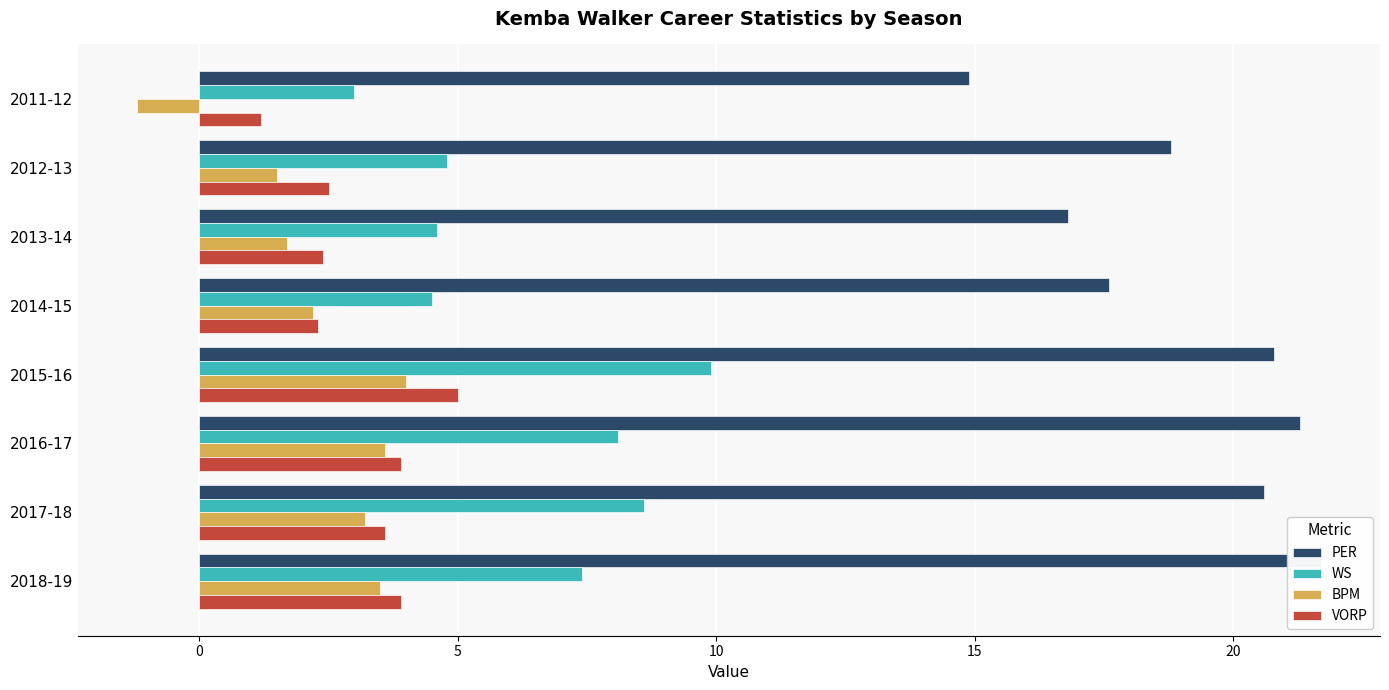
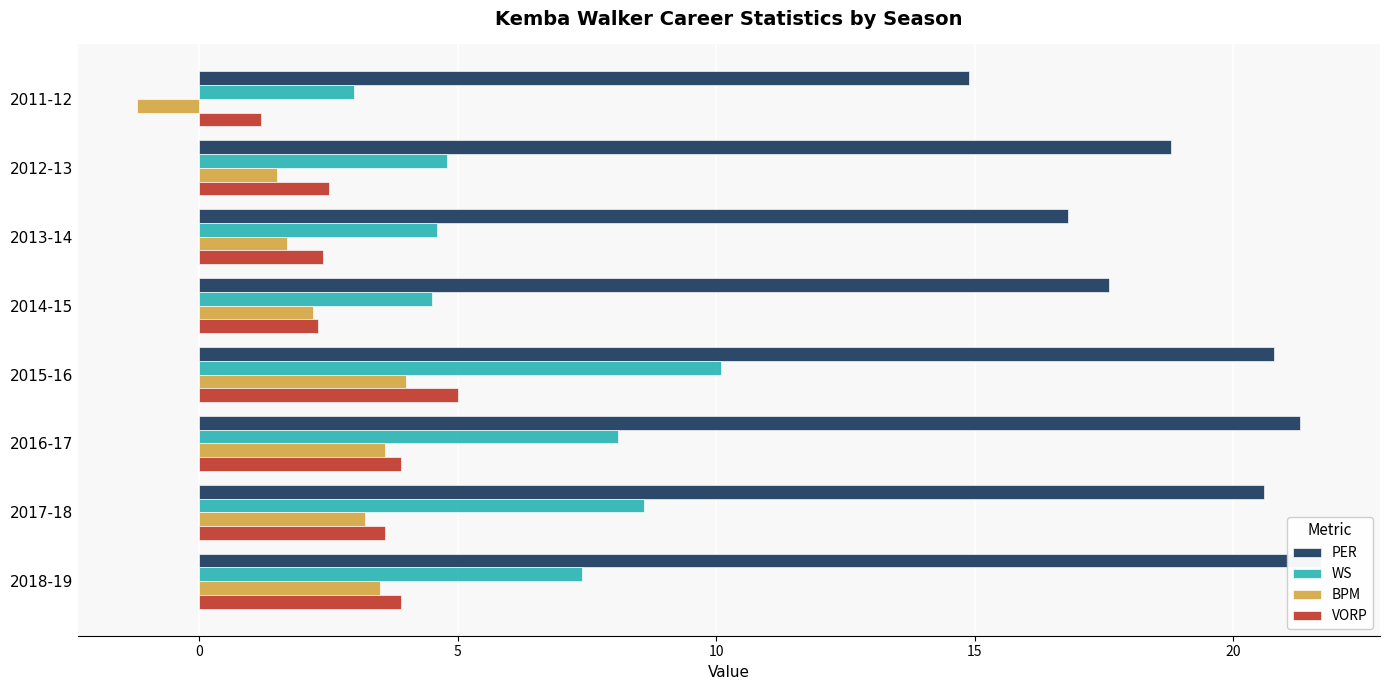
  {
    "PER": {
      "2011-12": 14.9,
      "2012-13": 18.8,
      "2013-14": 16.8,
      "2014-15": 17.6,
      "2015-16": 20.8,
      "2016-17": 21.3,
      "2017-18": 20.6
    },
    "WS": {
      "2011-12": 3.0,
      "2012-13": 4.8,
      "2013-14": 4.6,
      "2014-15": 4.5,
-     "2015-16": 9.9,
+     "2015-16": 10.1,
      "2016-17": 8.1,
      "2017-18": 8.6,
      "2018-19": 7.4
    },
    "BPM": {
      "2011-12": -1.2,
      "2012-13": 1.5,
      "2013-14": 1.7,
      "2014-15": 2.2,
      "2015-16": 4.0,
      "2016-17": 3.6,
      "2017-18": 3.2,
      "2018-19": 3.5
    },
    "VORP": {
      "2011-12": 1.2,
      "2012-13": 2.5,
      "2013-14": 2.4,
      "2014-15": 2.3,
      "2015-16": 5.0,
      "2016-17": 3.9,
      "2017-18": 3.6,
      "2018-19": 3.9
    }
  }
